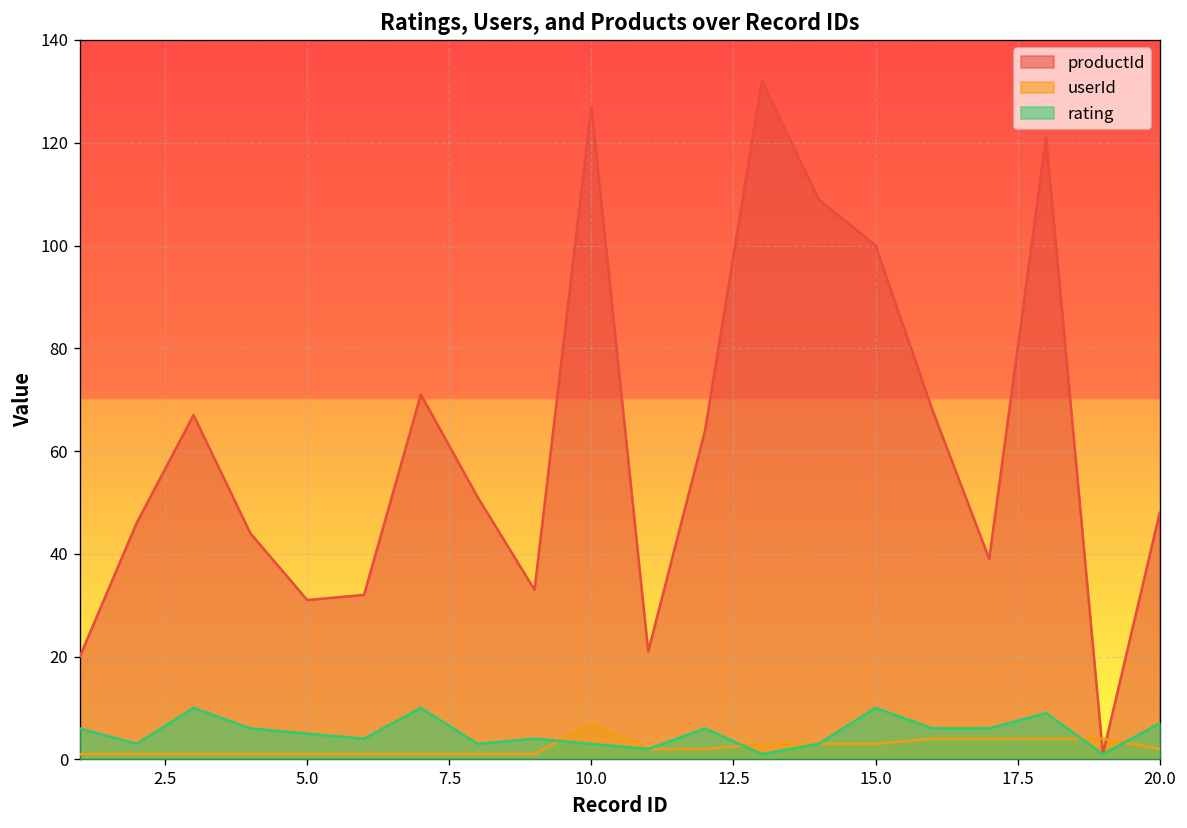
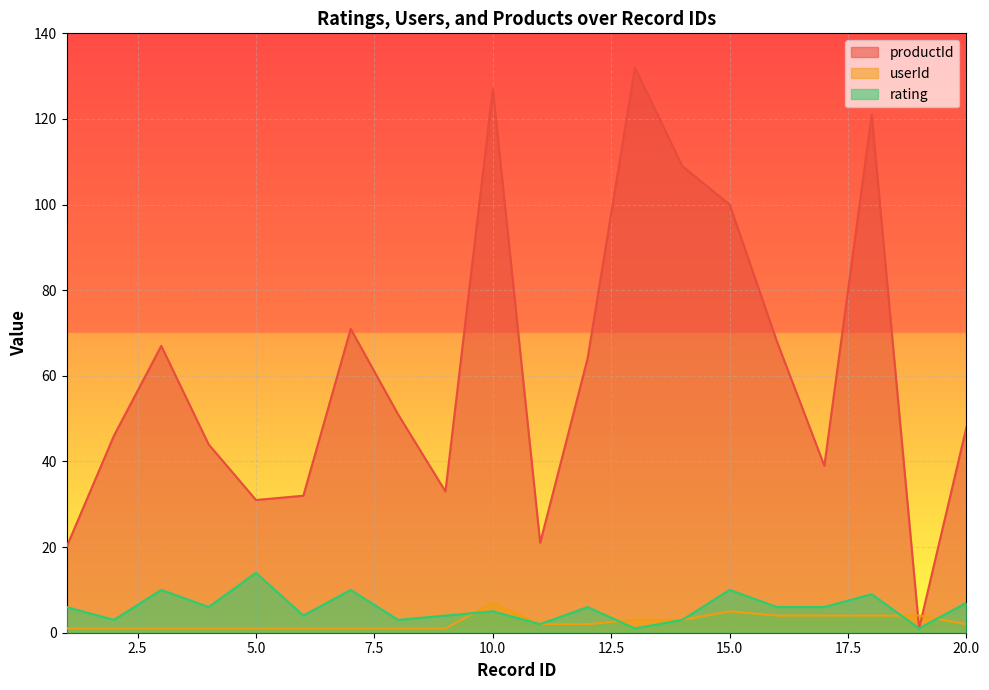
  {
    "productId": {
      "5.0": 31,
      "10.0": 127,
      "15.0": 100,
      "20.0": 48
    },
    "userId": {
      "5.0": 1,
      "10.0": 7,
-     "15.0": 3,
+     "15.0": 5,
      "20.0": 2
    },
    "rating": {
-     "5.0": 5,
-     "10.0": 3,
+     "5.0": 14,
+     "10.0": 5,
      "15.0": 10,
      "20.0": 7
    }
  }
